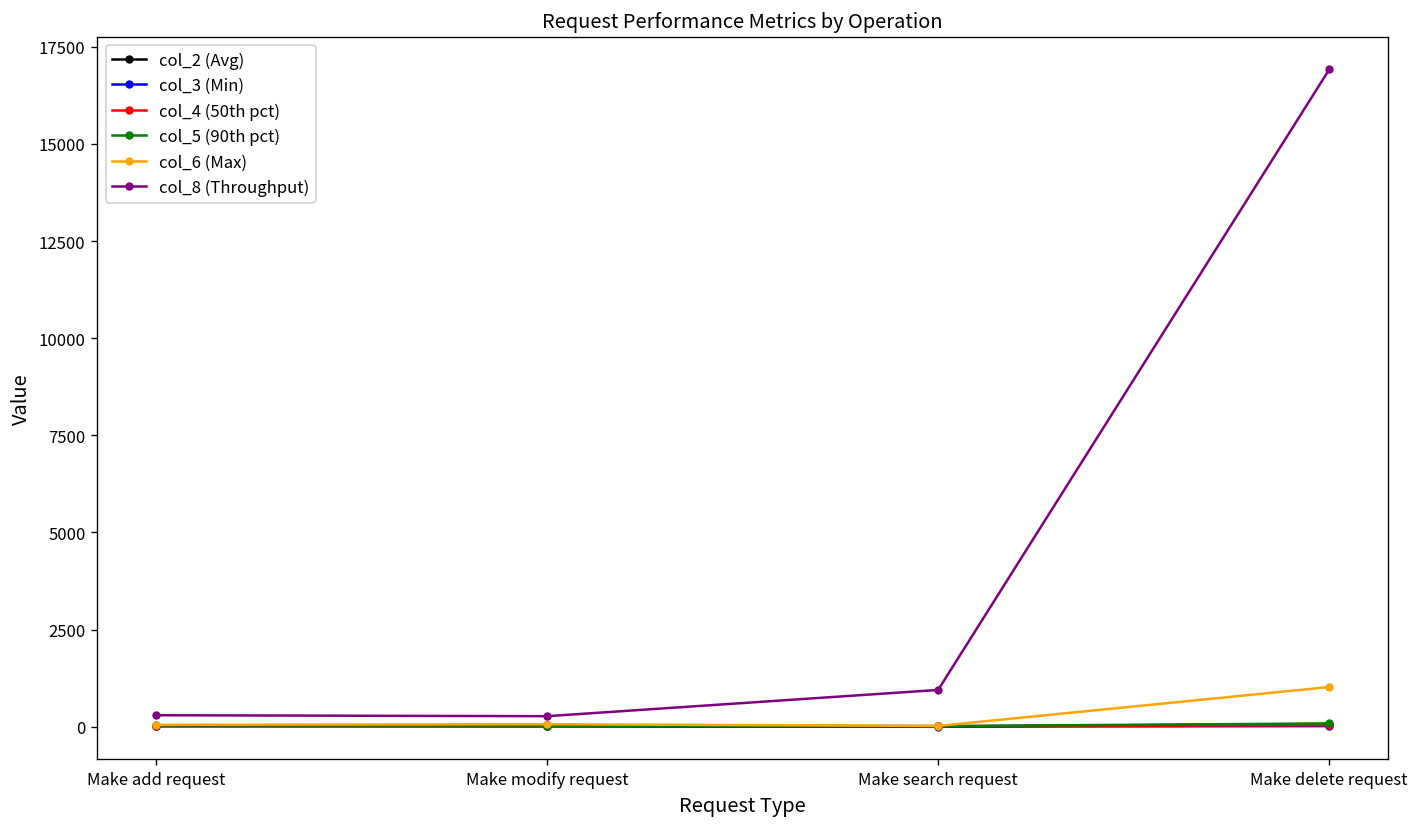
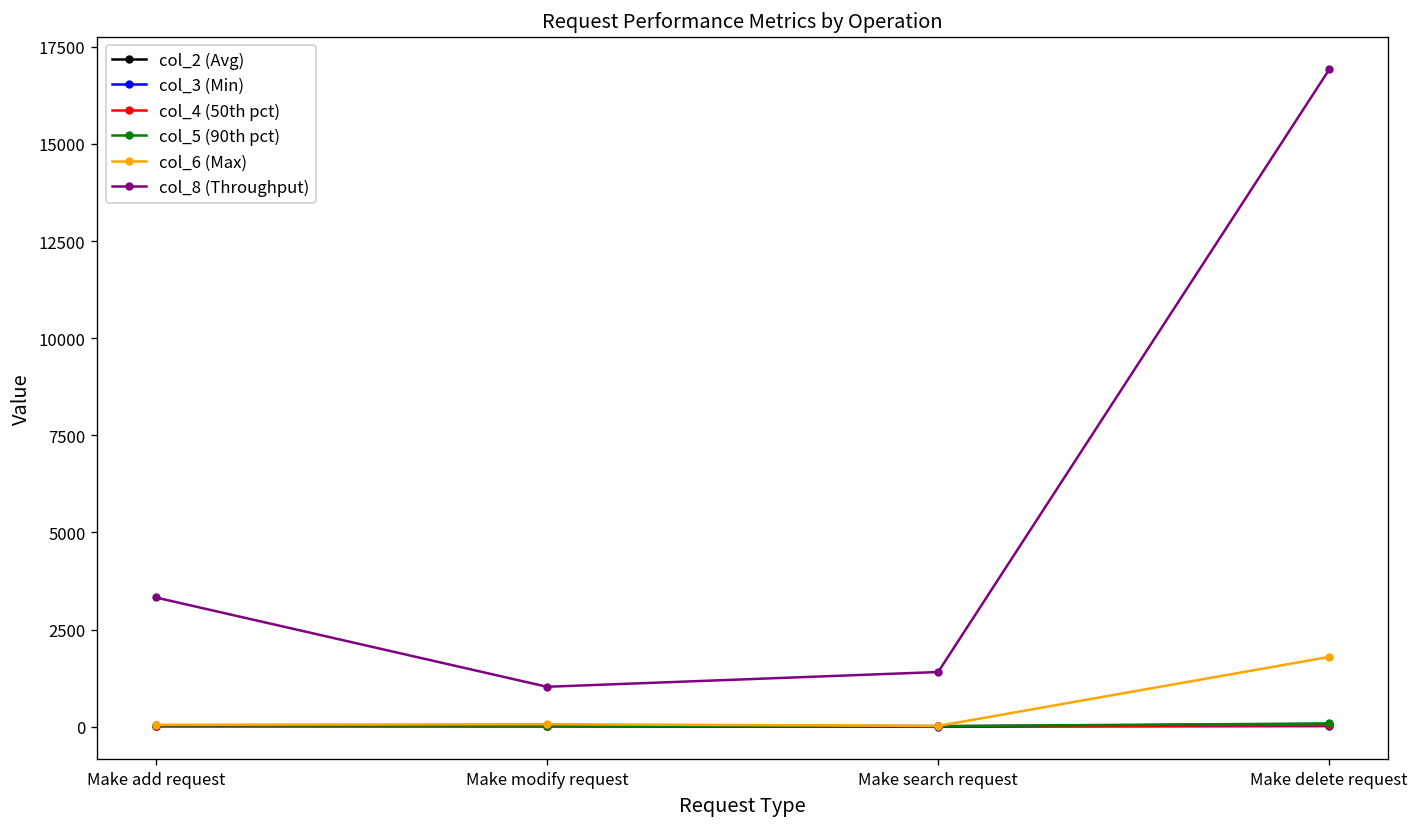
  {
    "col_6 (Max)": {
-     "Make delete request": 1000
+     "Make delete request": 1800
    },
    "col_8 (Throughput)": {
-     "Make add request": 300,
-     "Make modify request": 300,
-     "Make search request": 900,
+     "Make add request": 3300,
+     "Make modify request": 1000,
+     "Make search request": 1400,
      "Make delete request": 16900
    }
  }
